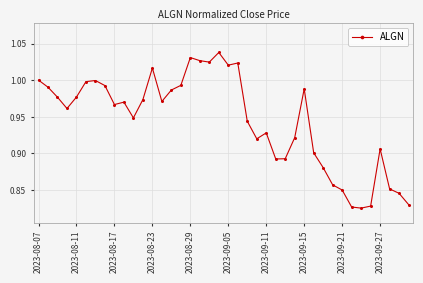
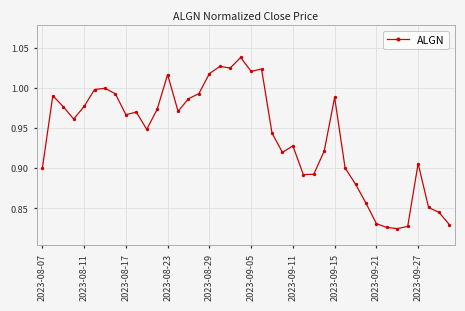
  {
-   "2023-08-07": 1.0,
+   "2023-08-07": 0.9,
    "2023-08-11": 0.98,
    "2023-08-17": 0.97,
    "2023-08-23": 1.02,
-   "2023-08-29": 1.03,
+   "2023-08-29": 1.02,
    "2023-09-05": 1.02,
    "2023-09-11": 0.93,
    "2023-09-15": 0.99,
-   "2023-09-21": 0.85,
+   "2023-09-21": 0.83,
    "2023-09-27": 0.91
  }
